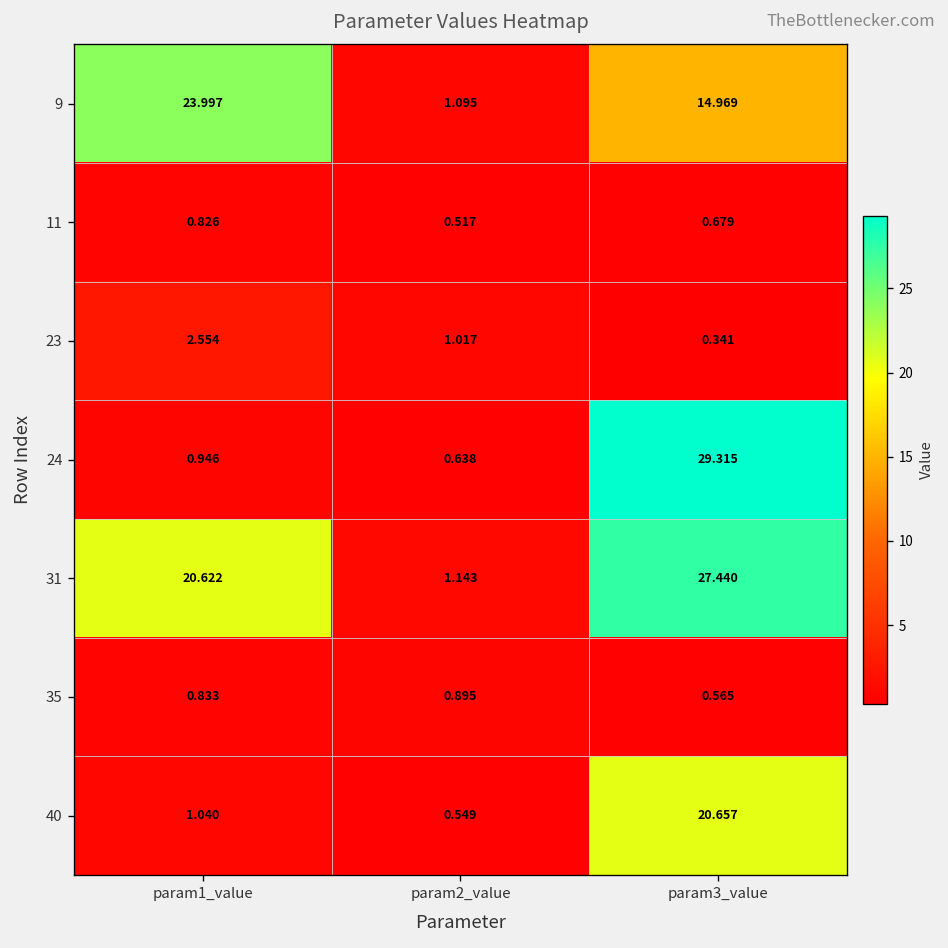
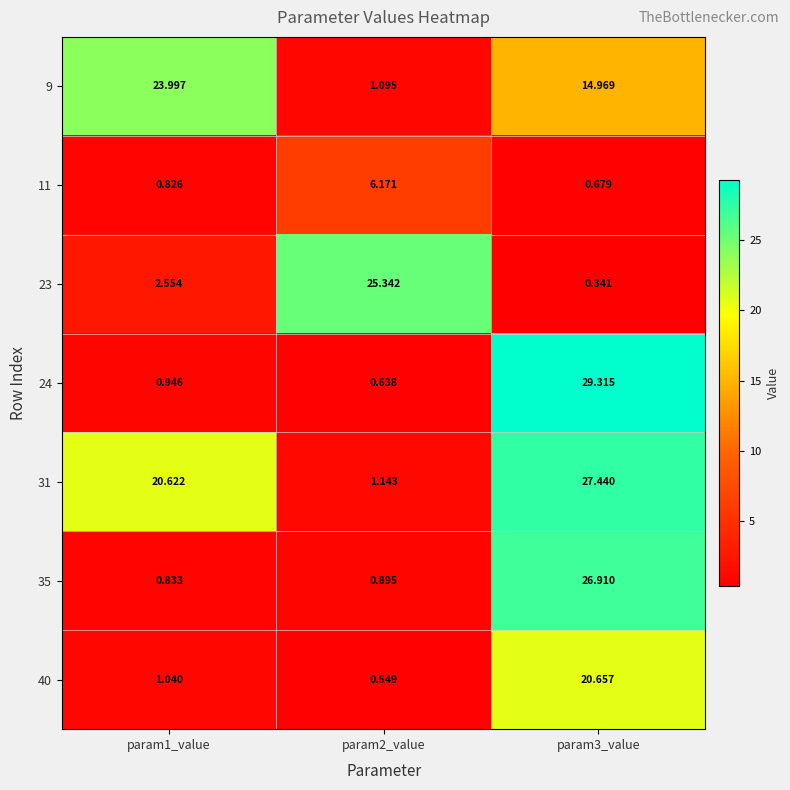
  {
    "9": {
      "param1_value": 23.997,
      "param2_value": 1.095,
      "param3_value": 14.969
    },
    "11": {
      "param1_value": 0.826,
-     "param2_value": 0.517,
+     "param2_value": 6.171,
      "param3_value": 0.679
    },
    "23": {
      "param1_value": 2.554,
-     "param2_value": 1.017,
+     "param2_value": 25.342,
      "param3_value": 0.341
    },
    "24": {
      "param1_value": 0.946,
      "param2_value": 0.638,
      "param3_value": 29.315
    },
    "31": {
      "param1_value": 20.622,
      "param2_value": 1.143,
      "param3_value": 27.440
    },
    "35": {
      "param1_value": 0.833,
      "param2_value": 0.895,
-     "param3_value": 0.565
+     "param3_value": 26.910
    },
    "40": {
      "param1_value": 1.040,
      "param2_value": 0.549,
      "param3_value": 20.657
    }
  }
